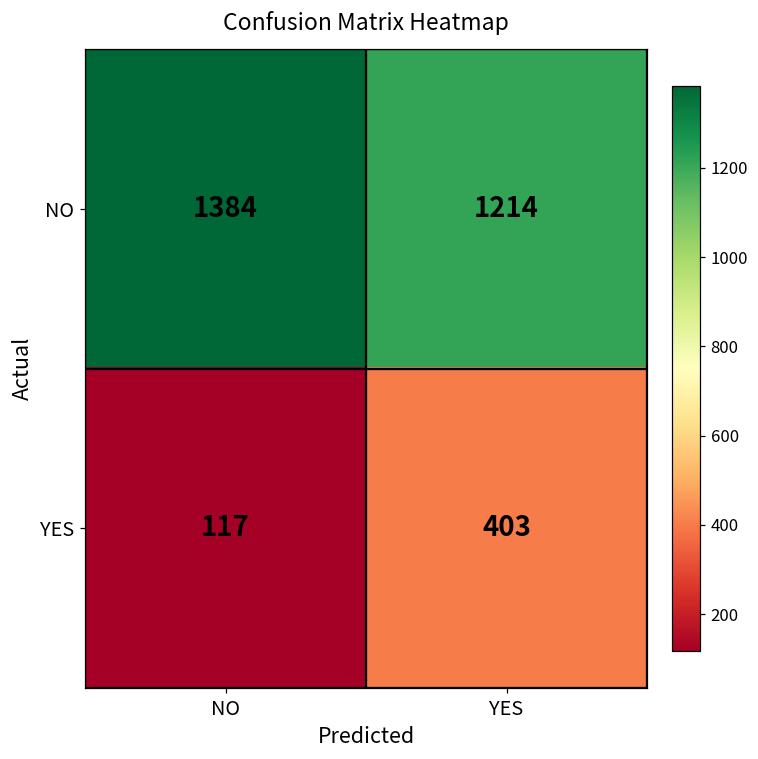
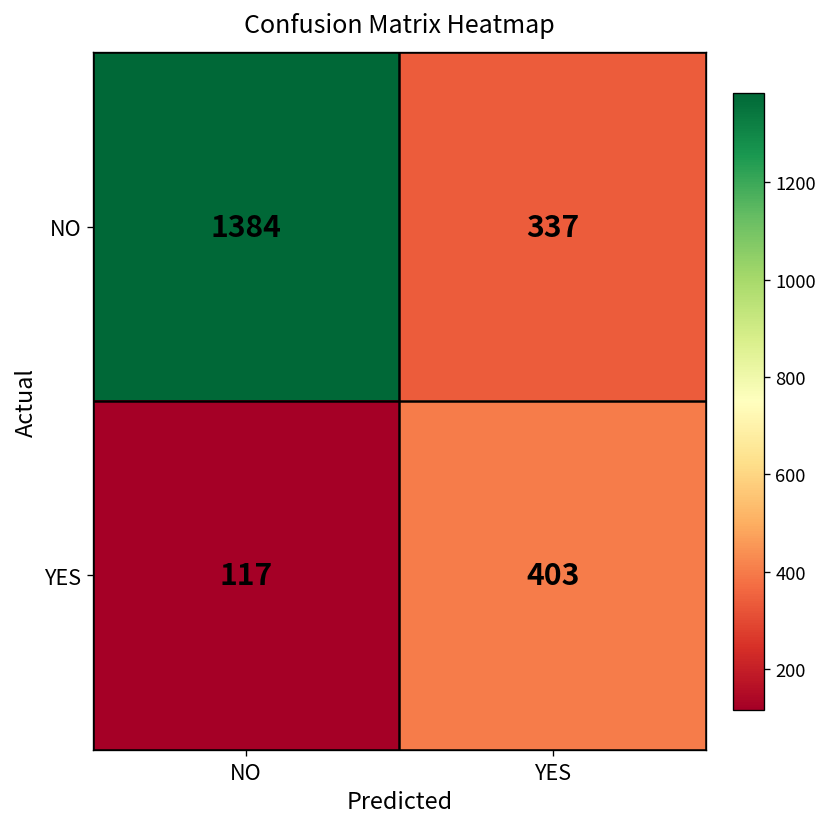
  {
    "NO": {
      "NO": 1384,
-     "YES": 1214
+     "YES": 337
    },
    "YES": {
      "NO": 117,
      "YES": 403
    }
  }
